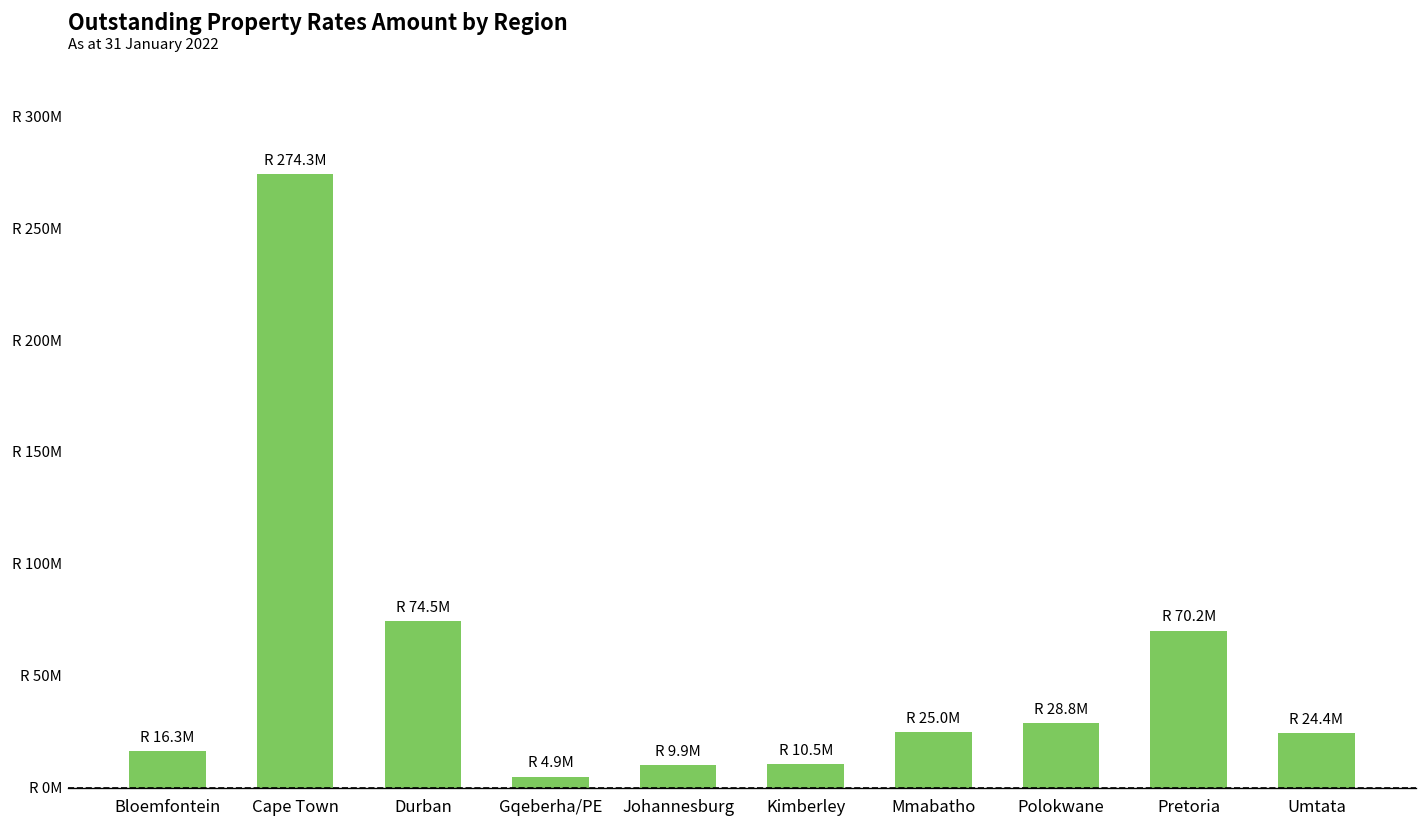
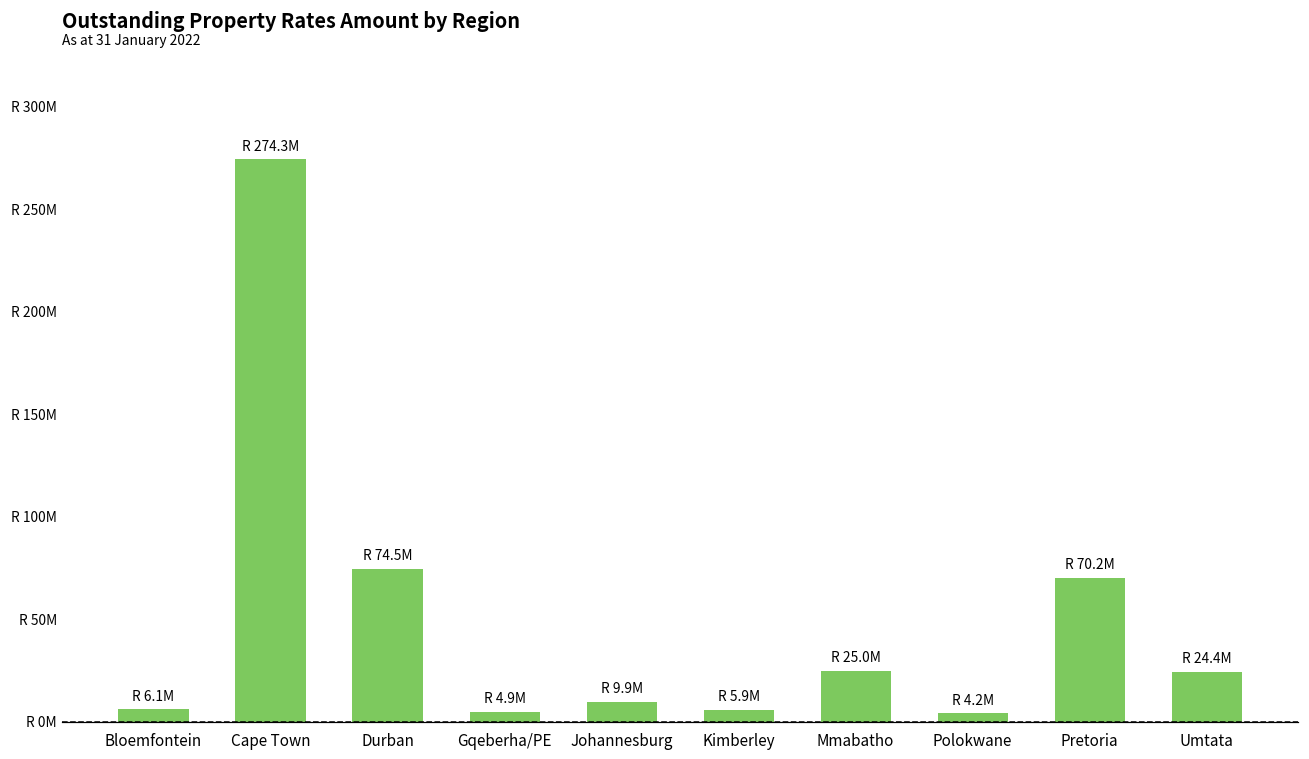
  {
-   "Bloemfontein": "16.3M",
+   "Bloemfontein": "6.1M",
    "Cape Town": "274.3M",
    "Durban": "74.5M",
    "Gqeberha/PE": "4.9M",
    "Johannesburg": "9.9M",
-   "Kimberley": "10.5M",
+   "Kimberley": "5.9M",
    "Mmabatho": "25.0M",
-   "Polokwane": "28.8M",
+   "Polokwane": "4.2M",
    "Pretoria": "70.2M",
    "Umtata": "24.4M"
  }
